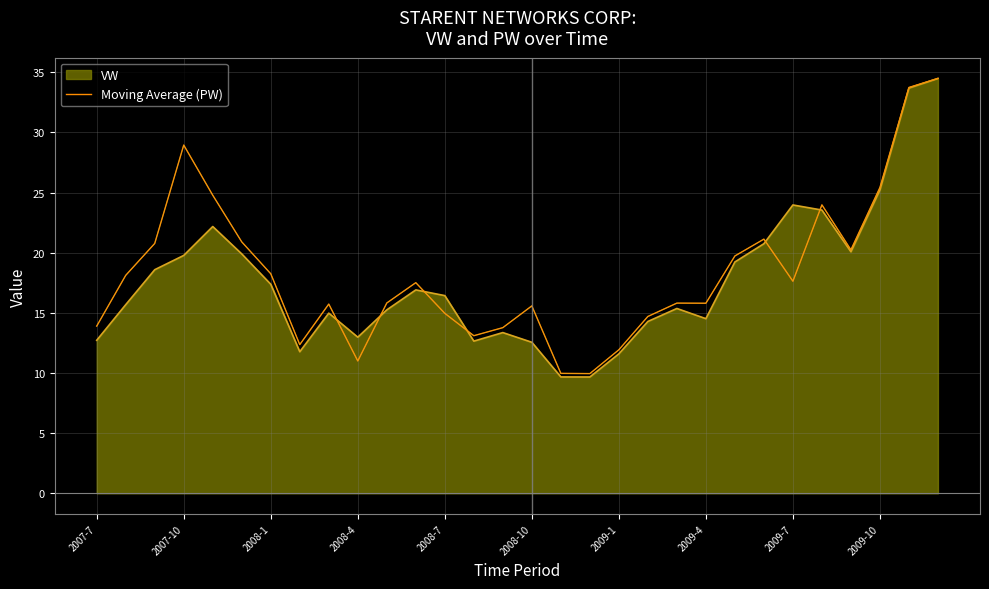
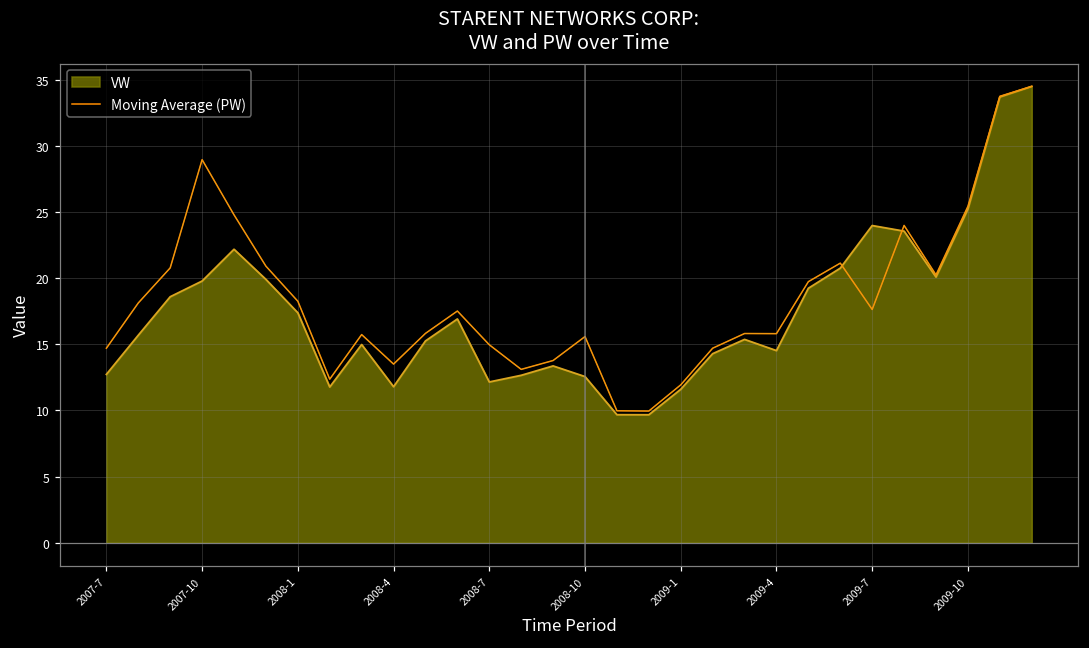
  {
    "VW": {
      "2007-7": 12.7,
      "2007-10": 19.8,
      "2008-1": 17.4,
-     "2008-4": 13.0,
-     "2008-7": 16.4,
+     "2008-4": 11.8,
+     "2008-7": 12.1,
      "2008-10": 12.6,
      "2009-1": 11.6,
      "2009-4": 14.5,
      "2009-7": 24.0
    },
    "Moving Average (PW)": {
-     "2007-7": 13.9,
+     "2007-7": 14.7,
      "2007-10": 29.0,
      "2008-1": 18.3,
-     "2008-4": 11.0,
+     "2008-4": 13.5,
      "2008-7": 15.0,
      "2008-10": 15.6,
      "2009-1": 11.9,
      "2009-4": 15.8,
      "2009-7": 17.6
    }
  }
